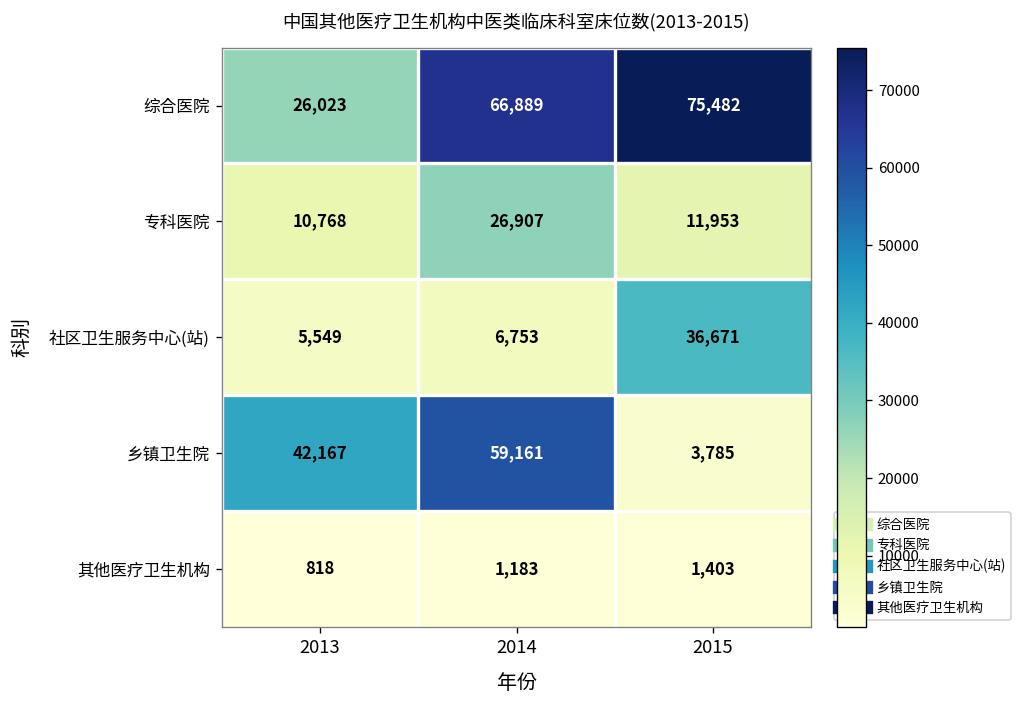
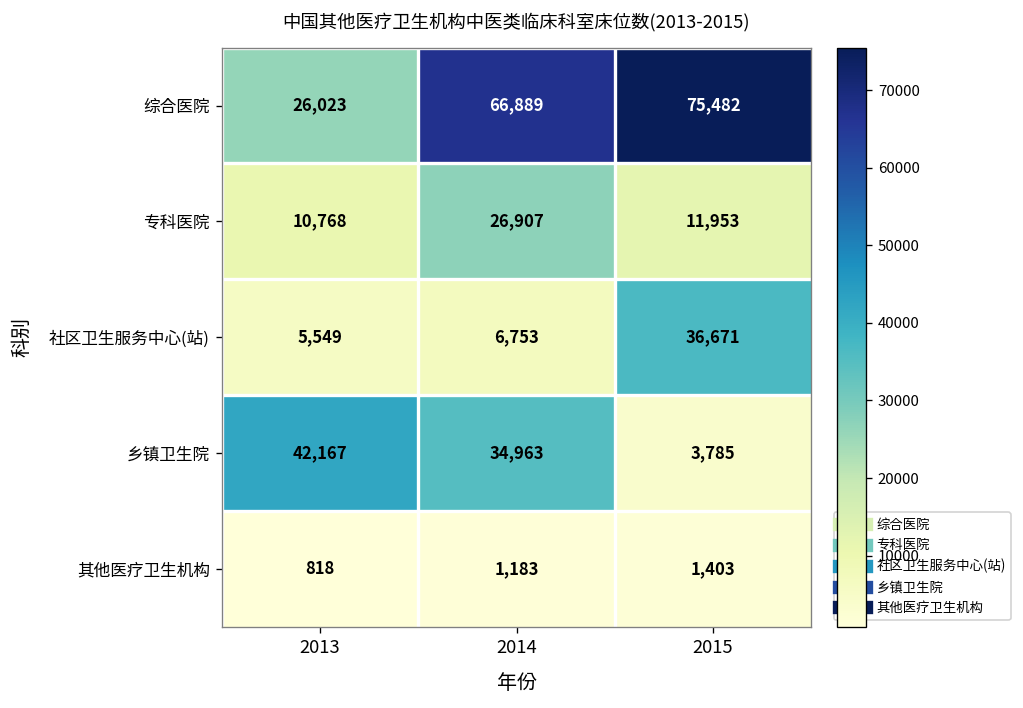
  {
    "综合医院": {
      "2013": "26,023",
      "2014": "66,889",
      "2015": "75,482"
    },
    "专科医院": {
      "2013": "10,768",
      "2014": "26,907",
      "2015": "11,953"
    },
    "社区卫生服务中心(站)": {
      "2013": "5,549",
      "2014": "6,753",
      "2015": "36,671"
    },
    "乡镇卫生院": {
      "2013": "42,167",
-     "2014": "59,161",
+     "2014": "34,963",
      "2015": "3,785"
    },
    "其他医疗卫生机构": {
      "2013": "818",
      "2014": "1,183",
      "2015": "1,403"
    }
  }
